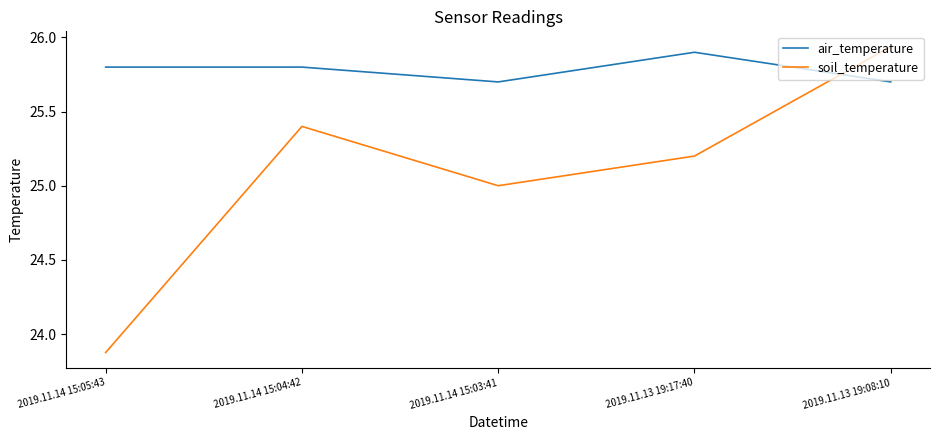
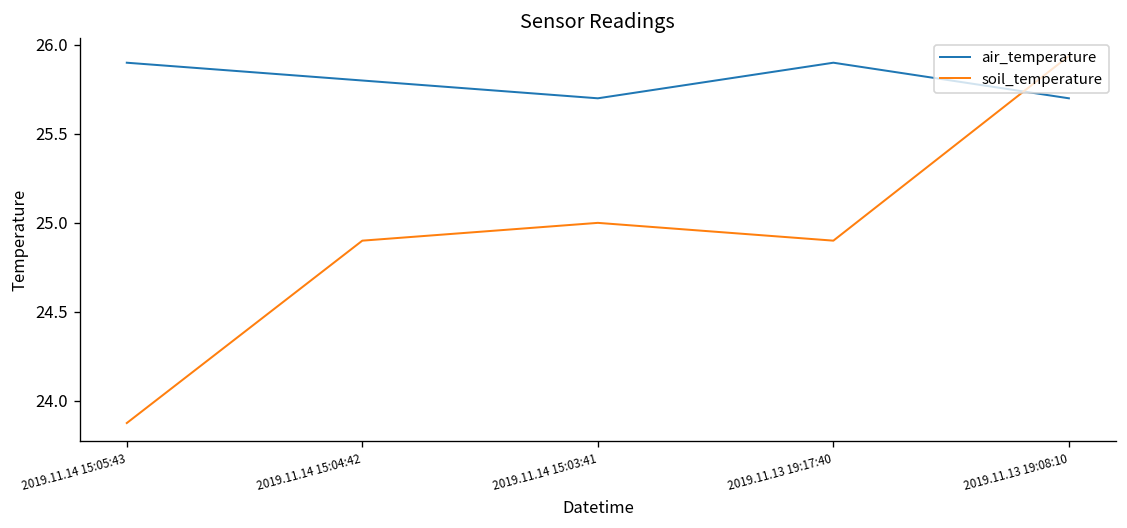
  {
    "air_temperature": {
-     "2019.11.14 15:05:43": 25.8,
+     "2019.11.14 15:05:43": 25.9,
      "2019.11.14 15:04:42": 25.8,
      "2019.11.14 15:03:41": 25.7,
      "2019.11.13 19:17:40": 25.9,
      "2019.11.13 19:08:10": 25.7
    },
    "soil_temperature": {
      "2019.11.14 15:05:43": 23.88,
-     "2019.11.14 15:04:42": 25.4,
+     "2019.11.14 15:04:42": 24.9,
      "2019.11.14 15:03:41": 25.0,
-     "2019.11.13 19:17:40": 25.2
+     "2019.11.13 19:17:40": 24.9
    }
  }
